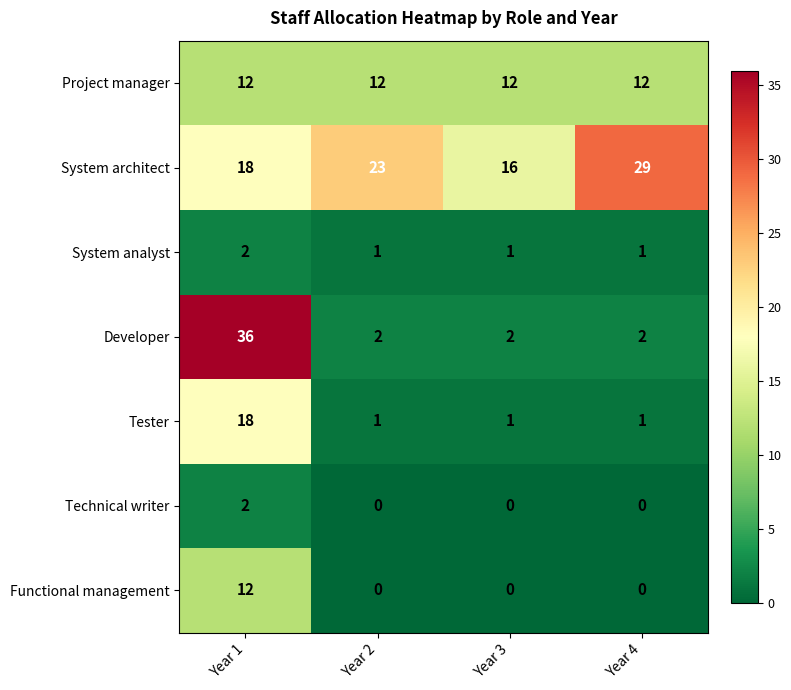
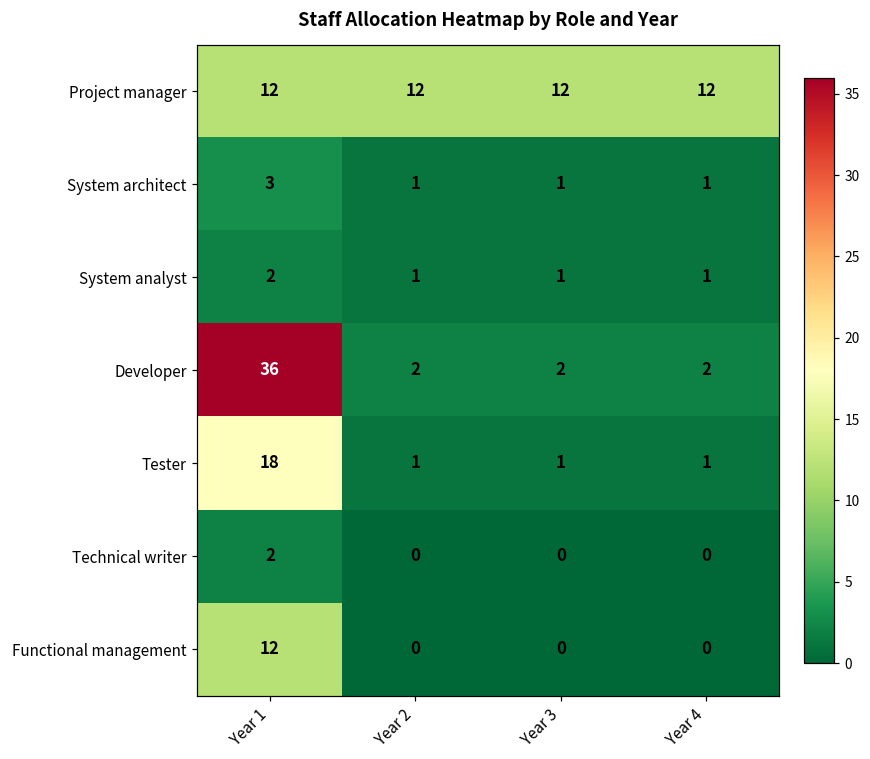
  {
    "Project manager": {
      "Year 1": 12,
      "Year 2": 12,
      "Year 3": 12,
      "Year 4": 12
    },
    "System architect": {
-     "Year 1": 18,
-     "Year 2": 23,
-     "Year 3": 16,
-     "Year 4": 29
+     "Year 1": 3,
+     "Year 2": 1,
+     "Year 3": 1,
+     "Year 4": 1
    },
    "System analyst": {
      "Year 1": 2,
      "Year 2": 1,
      "Year 3": 1,
      "Year 4": 1
    },
    "Developer": {
      "Year 1": 36,
      "Year 2": 2,
      "Year 3": 2,
      "Year 4": 2
    },
    "Tester": {
      "Year 1": 18,
      "Year 2": 1,
      "Year 3": 1,
      "Year 4": 1
    },
    "Technical writer": {
      "Year 1": 2,
      "Year 2": 0,
      "Year 3": 0,
      "Year 4": 0
    },
    "Functional management": {
      "Year 1": 12,
      "Year 2": 0,
      "Year 3": 0,
      "Year 4": 0
    }
  }
